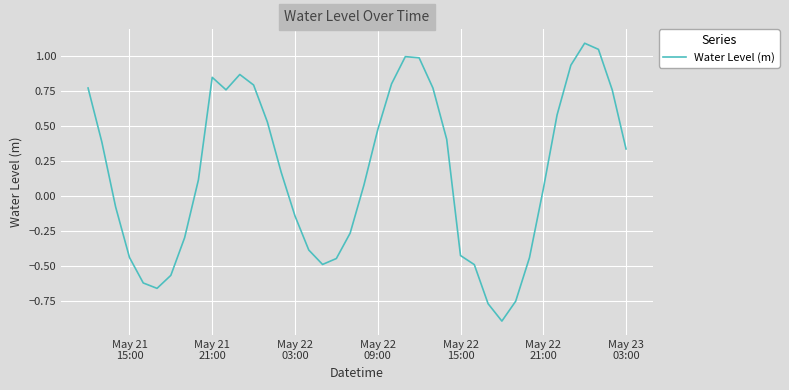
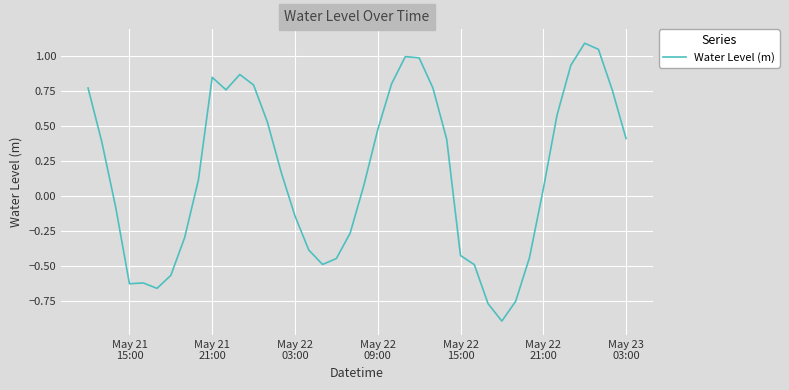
  {
-   "May 21 15:00": -0.44,
+   "May 21 15:00": -0.63,
    "May 21 21:00": 0.85,
    "May 22 03:00": -0.14,
    "May 22 09:00": 0.47,
    "May 22 15:00": -0.43,
    "May 22 21:00": 0.05,
-   "May 23 03:00": 0.33
+   "May 23 03:00": 0.41
  }
